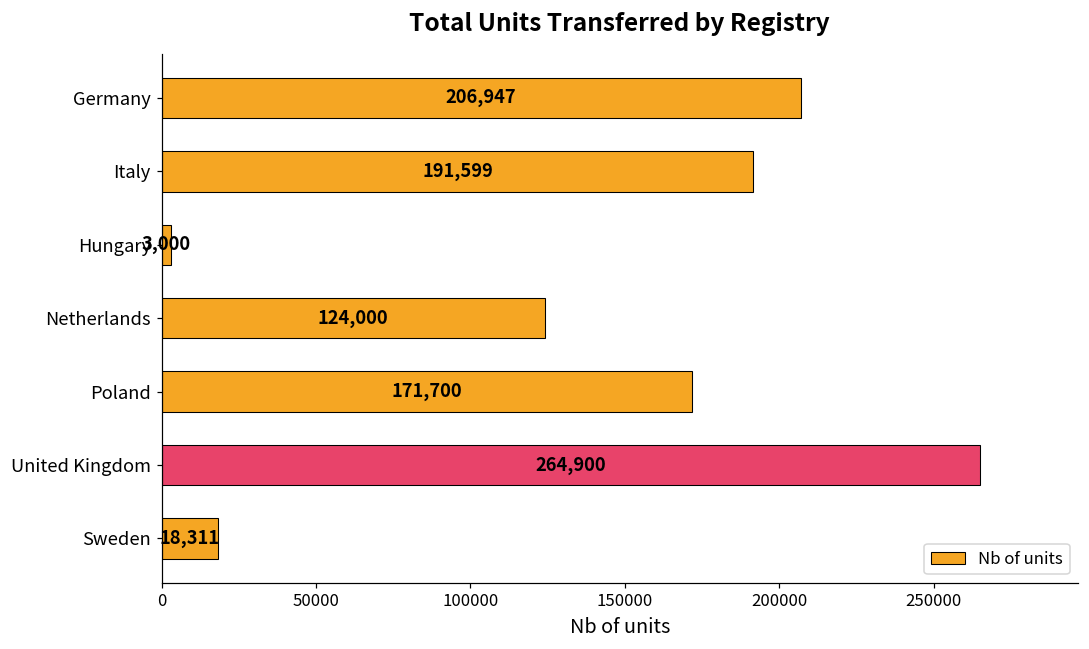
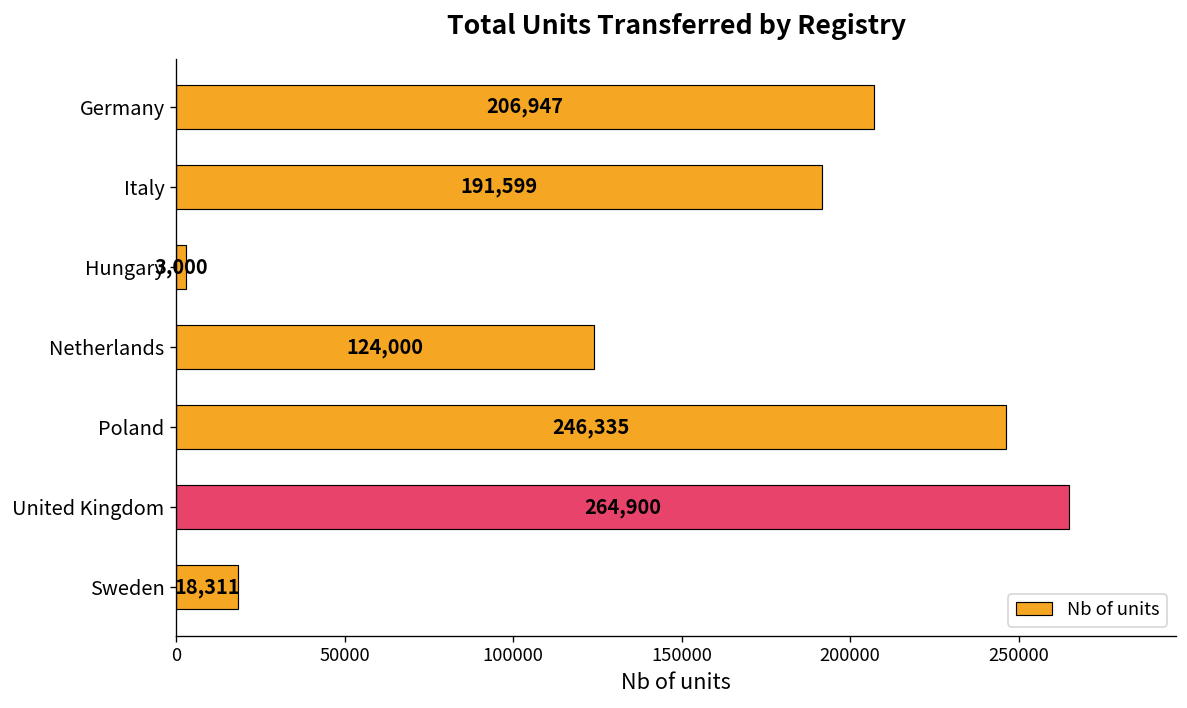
  {
    "Germany": "206,947",
    "Italy": "191,599",
    "Hungary": "3,000",
    "Netherlands": "124,000",
-   "Poland": "171,700",
+   "Poland": "246,335",
    "United Kingdom": "264,900",
    "Sweden": "18,311"
  }
